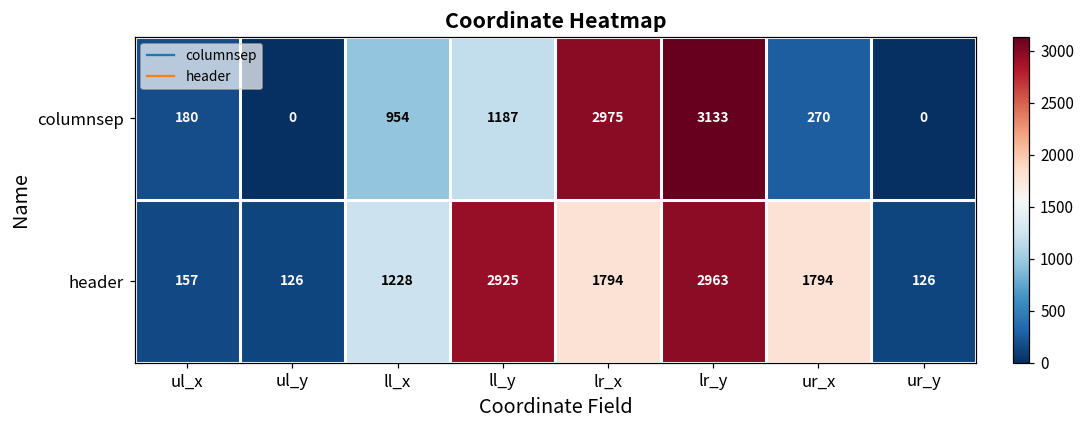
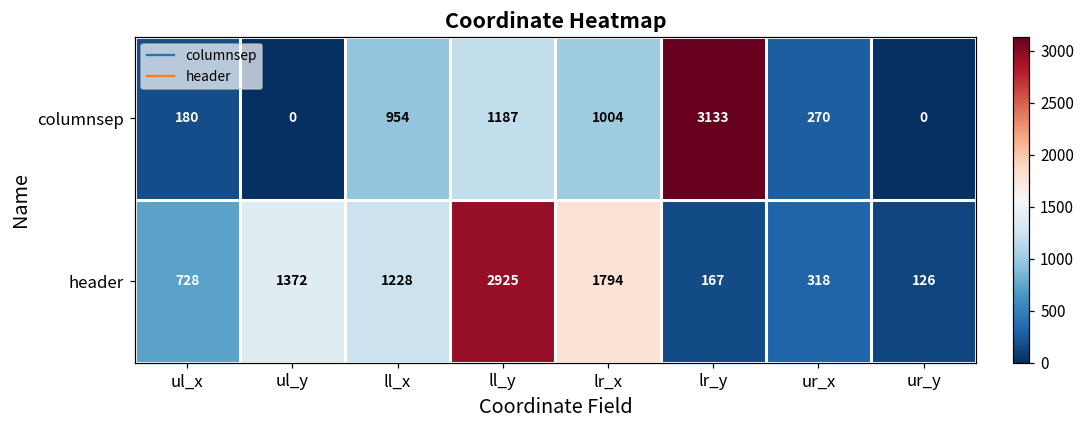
  {
    "columnsep": {
      "ul_x": 180,
      "ul_y": 0,
      "ll_x": 954,
      "ll_y": 1187,
-     "lr_x": 2975,
+     "lr_x": 1004,
      "lr_y": 3133,
      "ur_x": 270,
      "ur_y": 0
    },
    "header": {
-     "ul_x": 157,
-     "ul_y": 126,
+     "ul_x": 728,
+     "ul_y": 1372,
      "ll_x": 1228,
      "ll_y": 2925,
      "lr_x": 1794,
-     "lr_y": 2963,
-     "ur_x": 1794,
+     "lr_y": 167,
+     "ur_x": 318,
      "ur_y": 126
    }
  }
